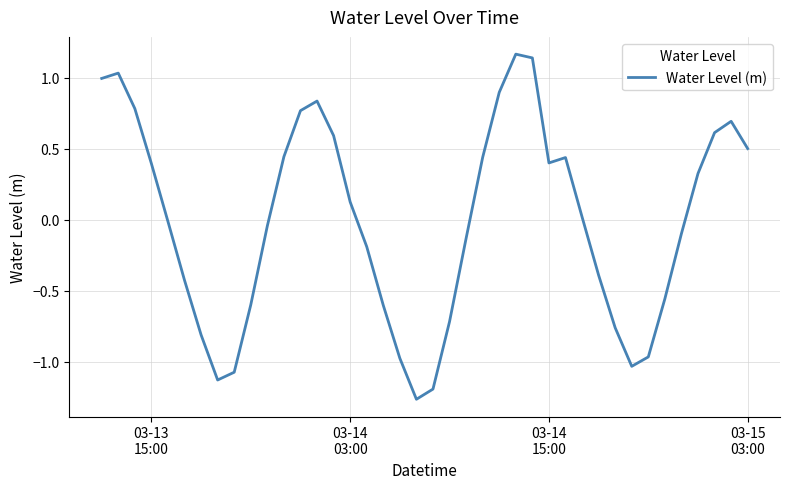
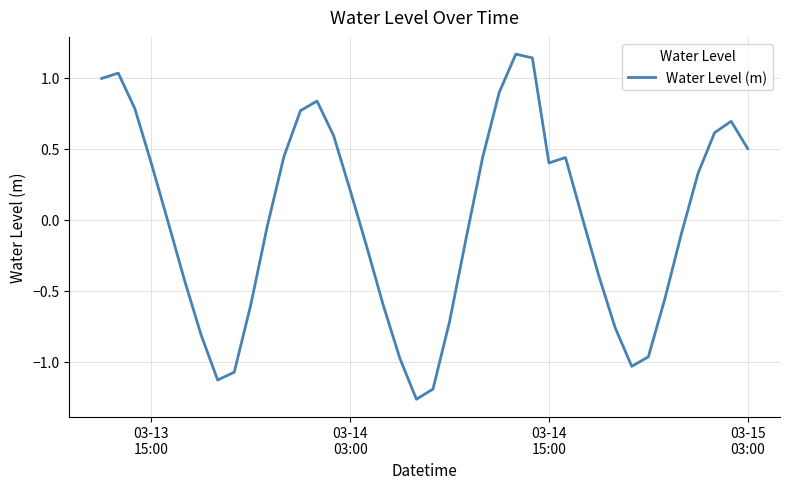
  {
    "03-13 15:00": 0.40,
-   "03-14 03:00": 0.13,
+   "03-14 03:00": 0.21,
    "03-14 15:00": 0.40,
    "03-15 03:00": 0.50
  }
